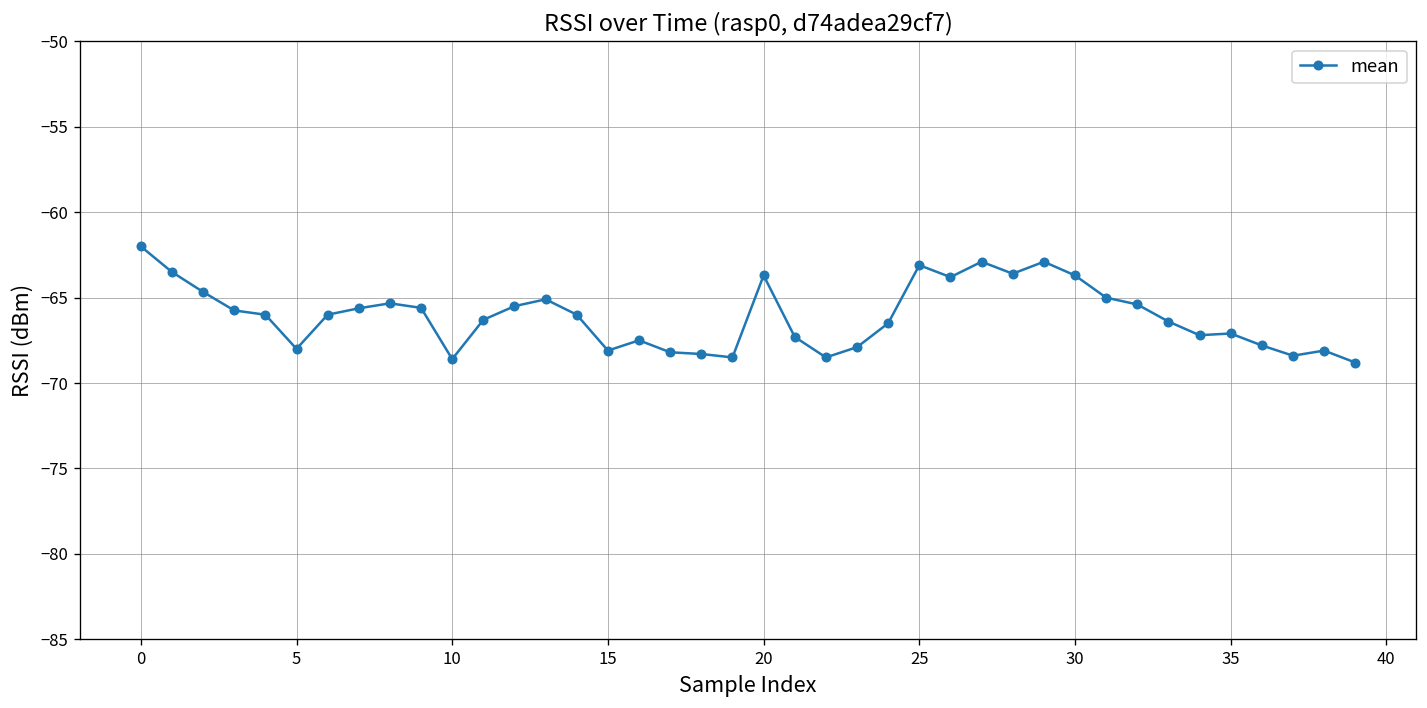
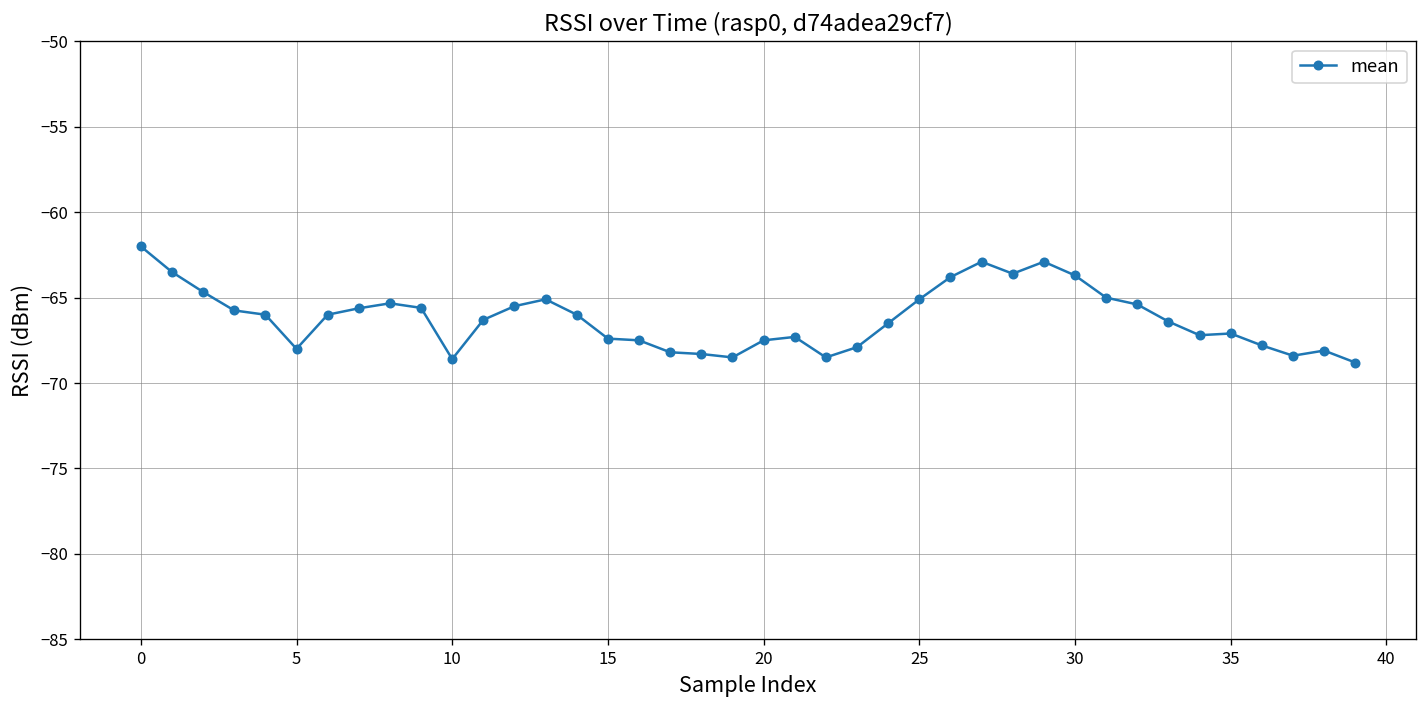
  {
    "0": -62.0,
    "5": -68.0,
    "10": -68.6,
-   "15": -68.1,
-   "20": -63.7,
-   "25": -63.1,
+   "15": -67.4,
+   "20": -67.5,
+   "25": -65.1,
    "30": -63.7,
    "35": -67.1
  }
